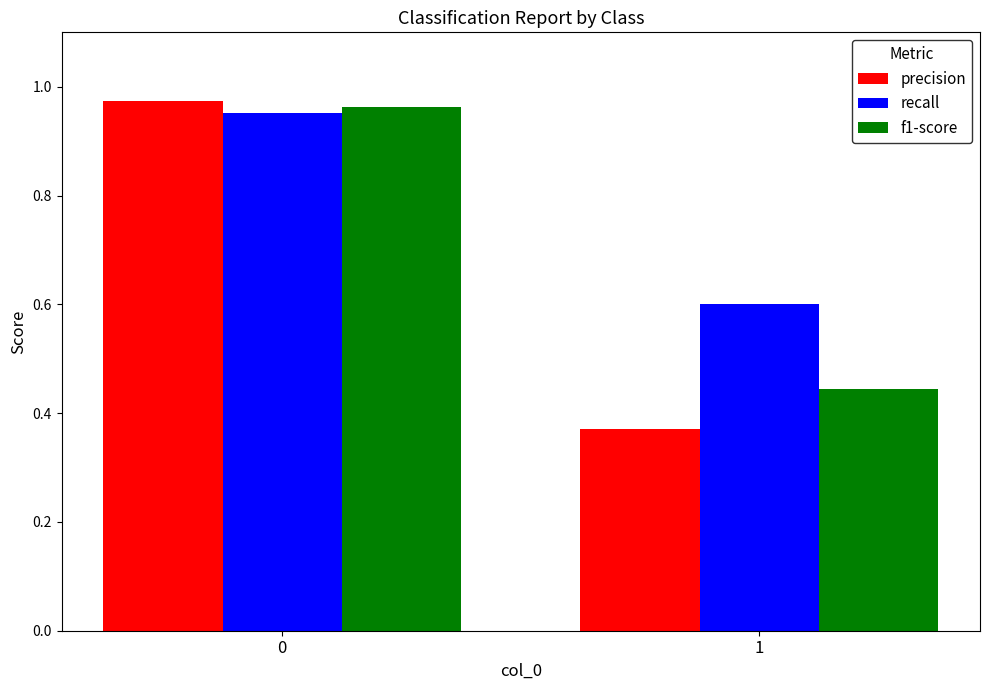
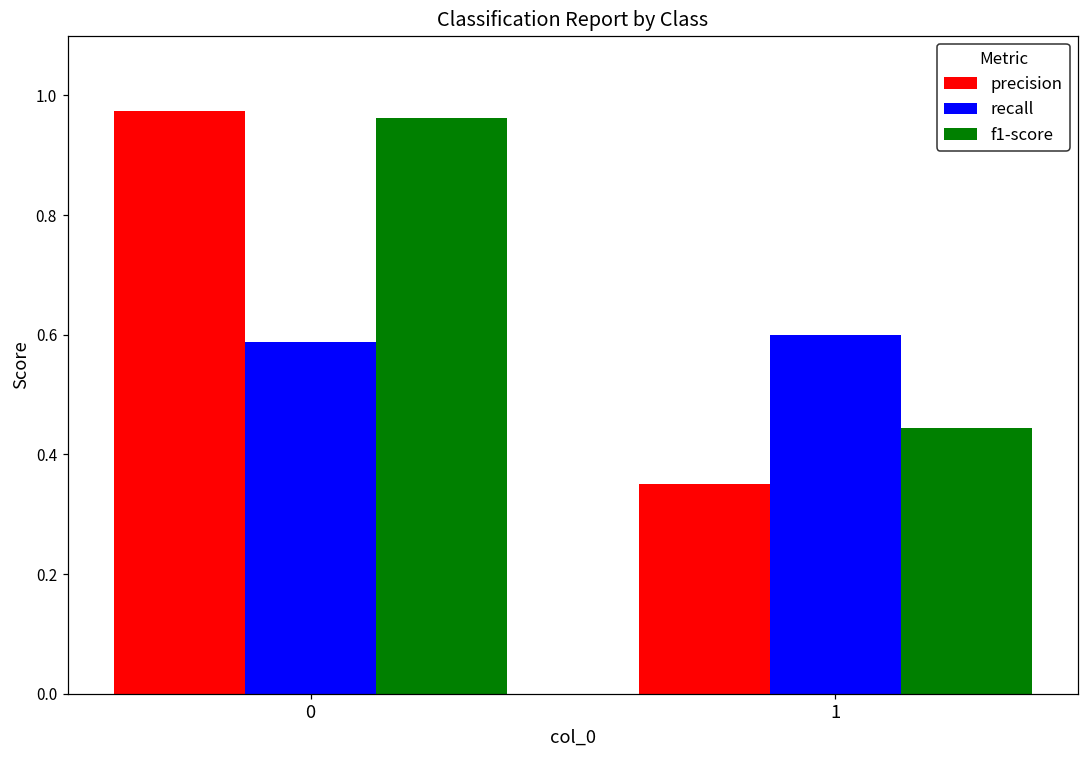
  {
    "precision": {
      "0": 0.97,
-     "1": 0.37
+     "1": 0.35
    },
    "recall": {
-     "0": 0.95,
+     "0": 0.59,
      "1": 0.60
    },
    "f1-score": {
      "0": 0.96,
      "1": 0.44
    }
  }
